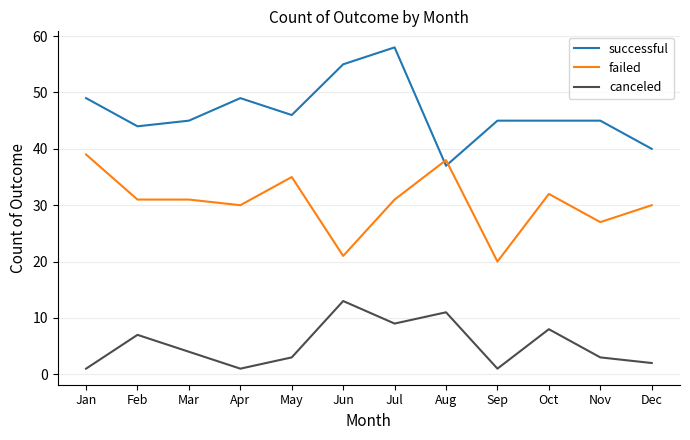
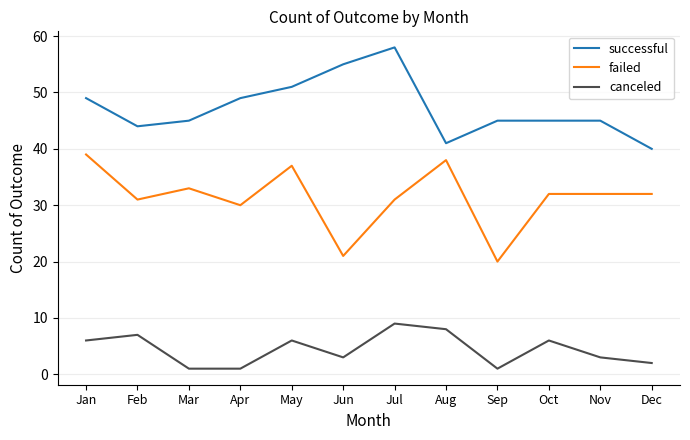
  {
    "successful": {
      "Jan": 49,
      "Feb": 44,
      "Mar": 45,
      "Apr": 49,
-     "May": 46,
+     "May": 51,
      "Jun": 55,
      "Jul": 58,
-     "Aug": 37,
+     "Aug": 41,
      "Sep": 45,
      "Oct": 45,
      "Nov": 45,
      "Dec": 40
    },
    "failed": {
      "Jan": 39,
      "Feb": 31,
-     "Mar": 31,
+     "Mar": 33,
      "Apr": 30,
-     "May": 35,
+     "May": 37,
      "Jun": 21,
      "Jul": 31,
      "Aug": 38,
      "Sep": 20,
      "Oct": 32,
-     "Nov": 27,
-     "Dec": 30
+     "Nov": 32,
+     "Dec": 32
    },
    "canceled": {
-     "Jan": 1,
+     "Jan": 6,
      "Feb": 7,
-     "Mar": 4,
+     "Mar": 1,
      "Apr": 1,
-     "May": 3,
-     "Jun": 13,
+     "May": 6,
+     "Jun": 3,
      "Jul": 9,
-     "Aug": 11,
+     "Aug": 8,
      "Sep": 1,
-     "Oct": 8,
+     "Oct": 6,
      "Nov": 3,
      "Dec": 2
    }
  }
